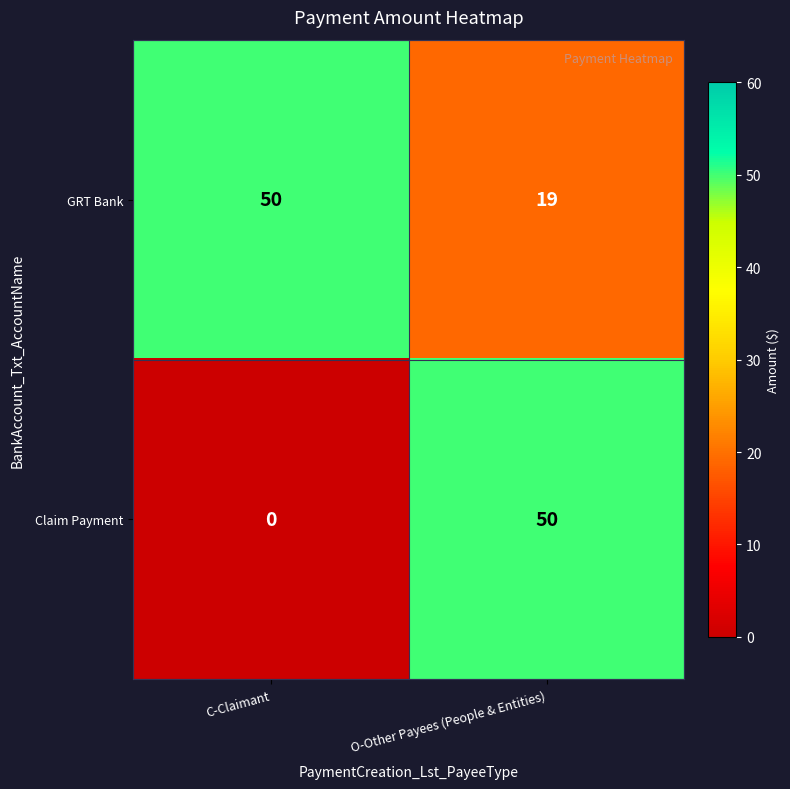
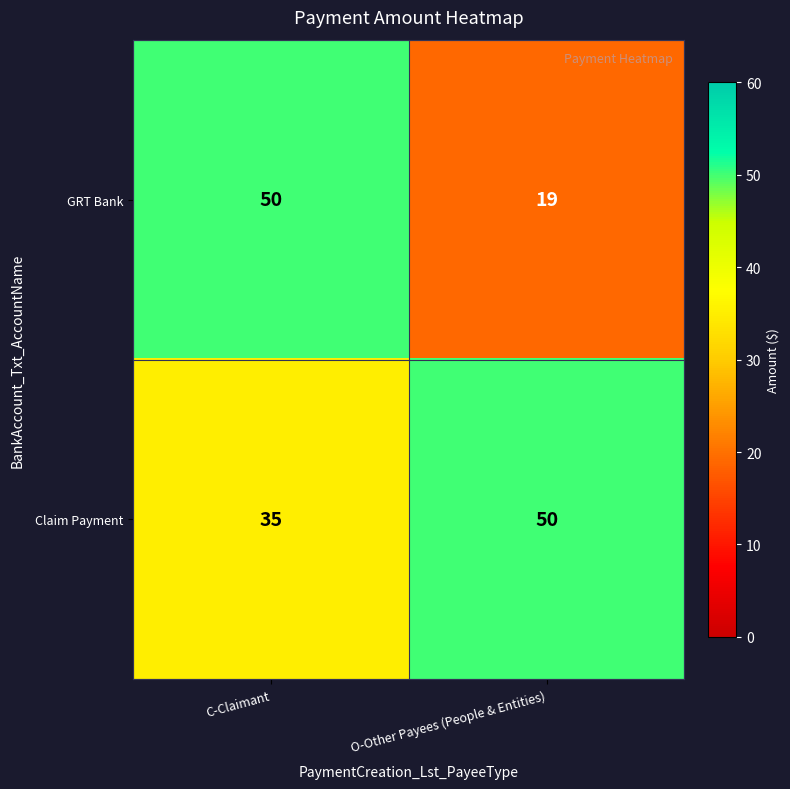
  {
    "GRT Bank": {
      "C-Claimant": 50
    },
    "Claim Payment": {
-     "C-Claimant": 0,
+     "C-Claimant": 35,
      "O-Other Payees (People & Entities)": 50
    }
  }
